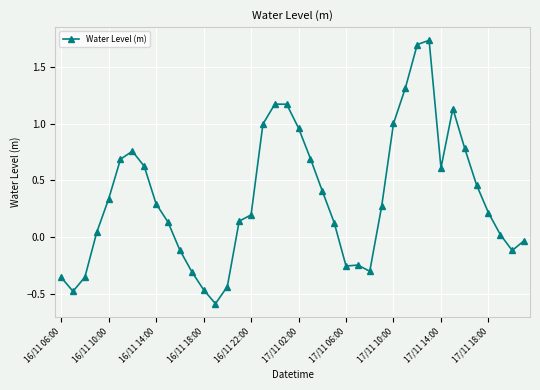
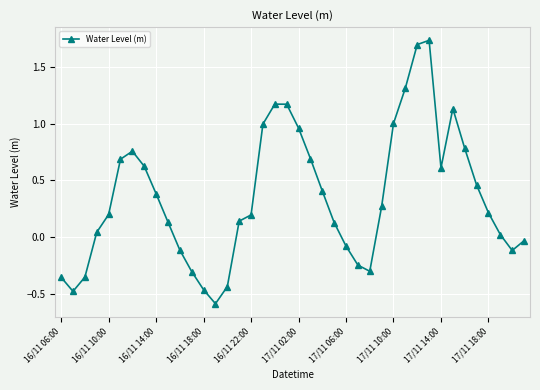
  {
    "16/11 06:00": -0.36,
-   "16/11 10:00": 0.34,
-   "16/11 14:00": 0.29,
+   "16/11 10:00": 0.20,
+   "16/11 14:00": 0.38,
    "16/11 18:00": -0.47,
    "16/11 22:00": 0.19,
    "17/11 02:00": 0.96,
-   "17/11 06:00": -0.26,
+   "17/11 06:00": -0.08,
    "17/11 10:00": 1.00,
    "17/11 14:00": 0.61,
    "17/11 18:00": 0.21
  }
